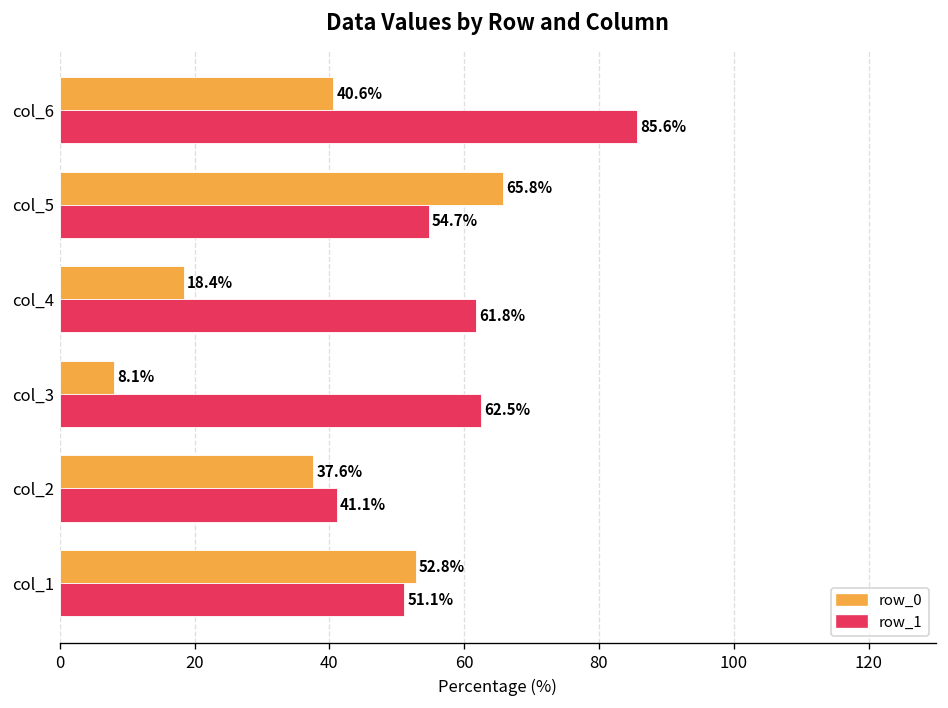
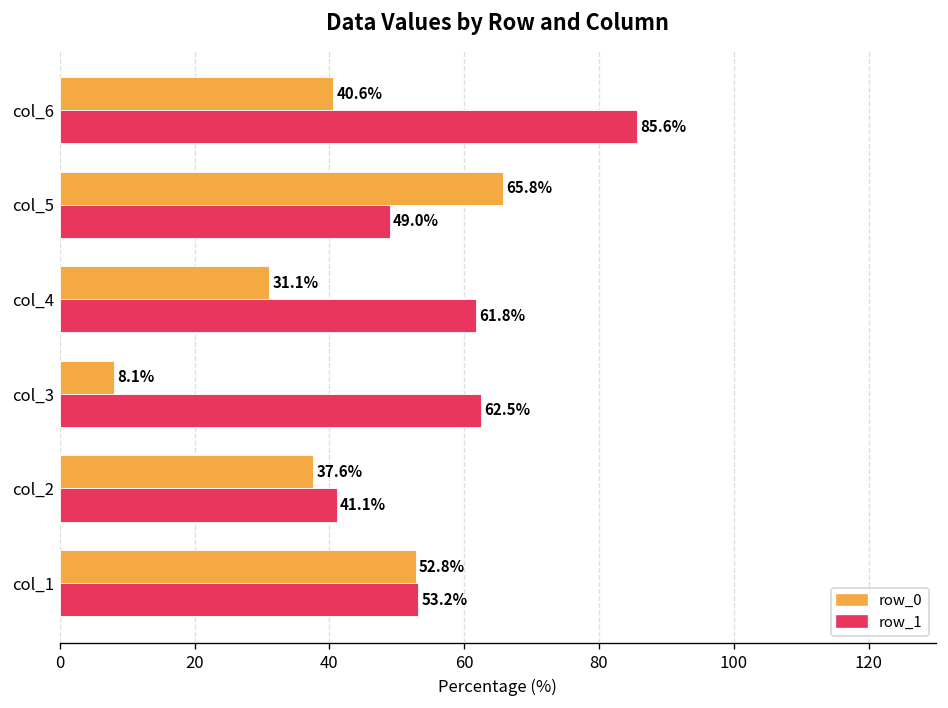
  {
    "row_0": {
      "col_6": "40.6%",
      "col_5": "65.8%",
-     "col_4": "18.4%",
+     "col_4": "31.1%",
      "col_3": "8.1%",
      "col_2": "37.6%",
      "col_1": "52.8%"
    },
    "row_1": {
      "col_6": "85.6%",
-     "col_5": "54.7%",
+     "col_5": "49.0%",
      "col_4": "61.8%",
      "col_3": "62.5%",
      "col_2": "41.1%",
-     "col_1": "51.1%"
+     "col_1": "53.2%"
    }
  }
